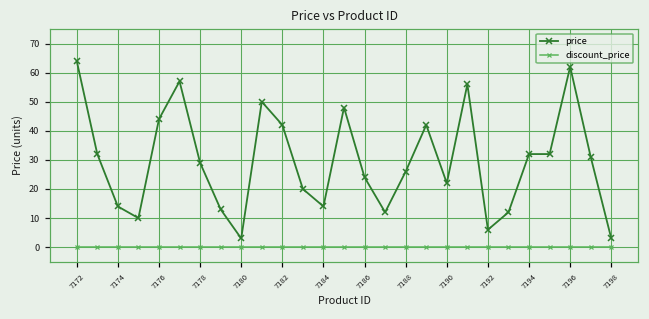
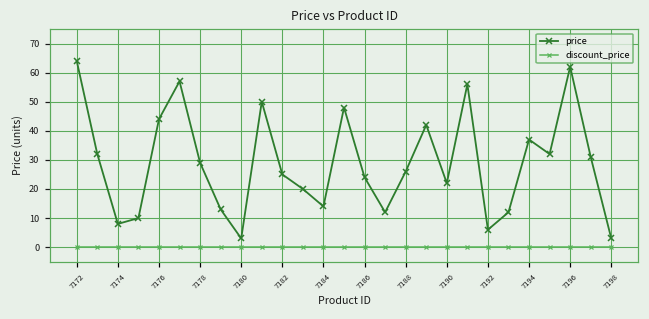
  {
    "price": {
      "7172": 64,
-     "7174": 14,
+     "7174": 8,
      "7176": 44,
      "7178": 29,
      "7180": 3,
-     "7182": 42,
+     "7182": 25,
      "7184": 14,
      "7186": 24,
      "7188": 26,
      "7190": 22,
      "7192": 6,
-     "7194": 32,
+     "7194": 37,
      "7196": 62,
      "7198": 3
    },
    "discount_price": {
      "7172": 0,
      "7174": 0,
      "7176": 0,
      "7178": 0,
      "7180": 0,
      "7182": 0,
      "7184": 0,
      "7186": 0,
      "7188": 0,
      "7190": 0,
      "7192": 0,
      "7194": 0,
      "7196": 0,
      "7198": 0
    }
  }
